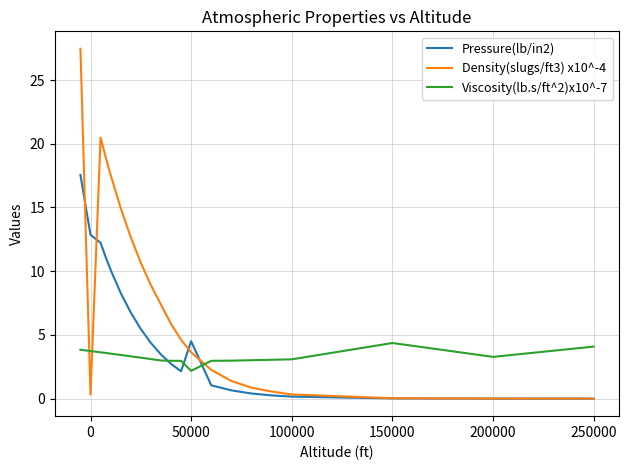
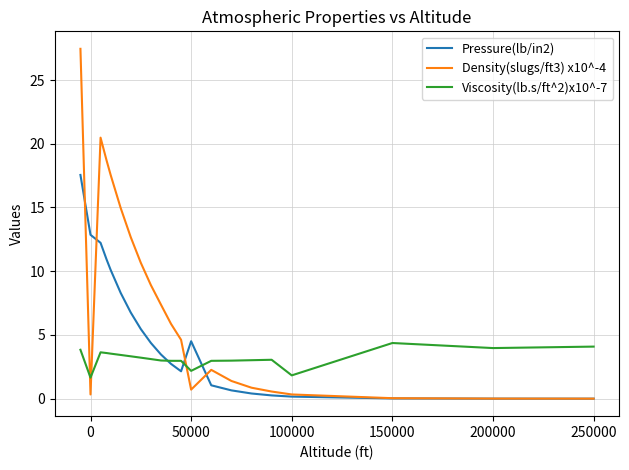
  {
    "Pressure(lb/in2)": {
      "0": 12.9,
      "50000": 4.5
    },
    "Density(slugs/ft3) x10^-4": {
      "0": 0.3,
-     "50000": 3.6
+     "50000": 0.7
    },
    "Viscosity(lb.s/ft^2)x10^-7": {
-     "0": 3.7,
+     "0": 1.7,
      "50000": 2.2,
-     "100000": 3.1,
+     "100000": 1.8,
      "150000": 4.4,
-     "200000": 3.3,
+     "200000": 4.0,
      "250000": 4.1
    }
  }
